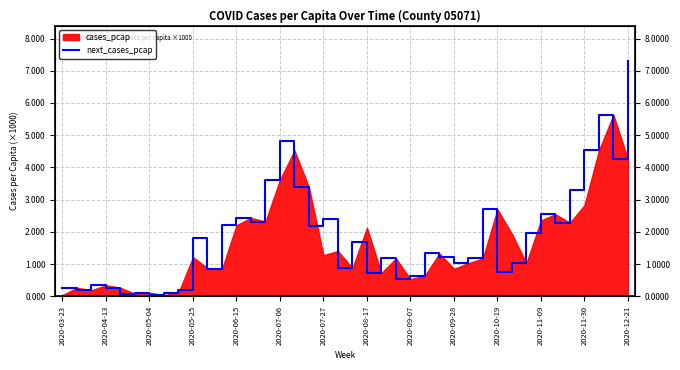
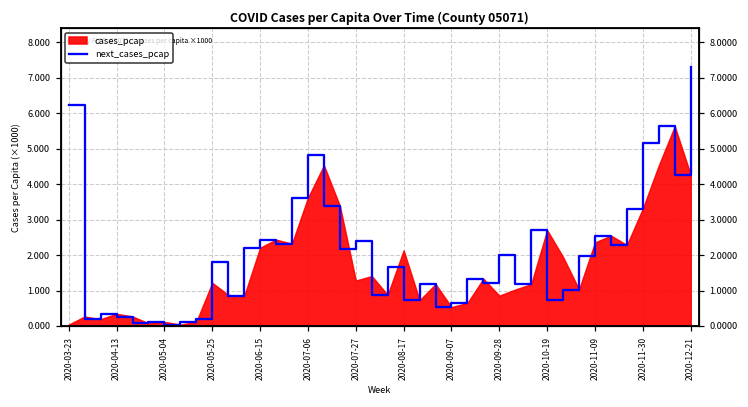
  {
    "next_cases_pcap": {
-     "2020-03-23": 0.3,
+     "2020-03-23": 6.2,
      "2020-05-25": 1.8,
      "2020-06-15": 2.4,
      "2020-07-06": 4.8,
      "2020-07-27": 2.4,
      "2020-08-17": 0.7,
      "2020-09-07": 0.6,
-     "2020-09-28": 1.0,
+     "2020-09-28": 2.0,
      "2020-10-19": 0.7,
      "2020-11-09": 2.5,
-     "2020-11-30": 4.5,
+     "2020-11-30": 5.1,
      "2020-12-21": 7.3
    },
    "cases_pcap": {
      "2020-05-25": 1.2,
      "2020-06-15": 2.2,
      "2020-07-06": 3.6,
      "2020-07-27": 1.3,
      "2020-08-17": 2.1,
      "2020-09-07": 0.5,
      "2020-09-28": 0.9,
      "2020-10-19": 2.7,
      "2020-11-09": 2.4,
-     "2020-11-30": 2.8,
+     "2020-11-30": 3.3,
      "2020-12-21": 4.3
    }
  }
